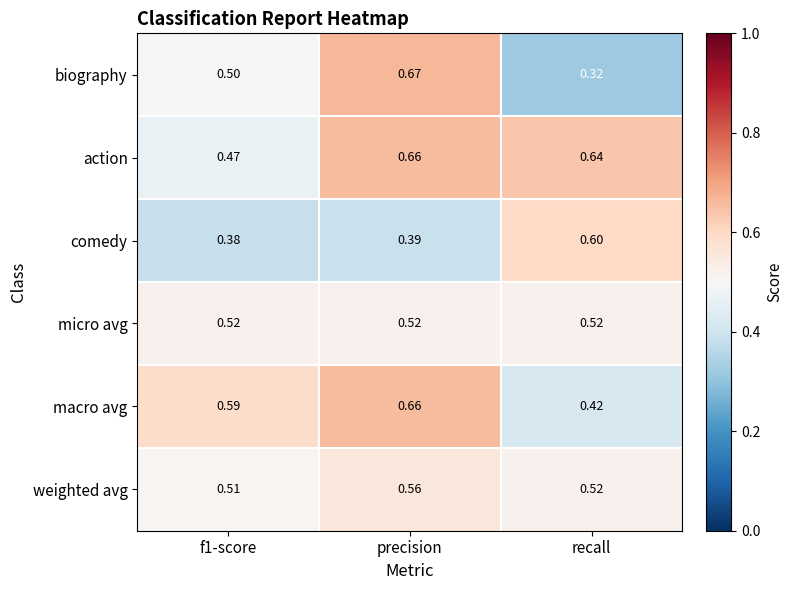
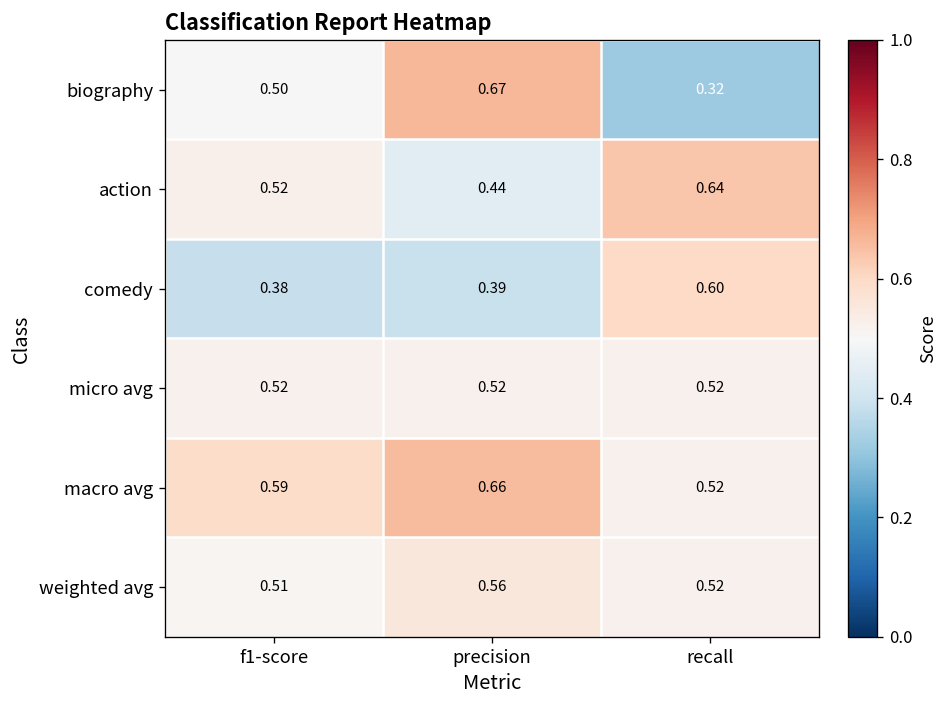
  {
    "biography": {
      "f1-score": 0.50,
      "precision": 0.67,
      "recall": 0.32
    },
    "action": {
-     "f1-score": 0.47,
-     "precision": 0.66,
+     "f1-score": 0.52,
+     "precision": 0.44,
      "recall": 0.64
    },
    "comedy": {
      "f1-score": 0.38,
      "precision": 0.39,
      "recall": 0.60
    },
    "micro avg": {
      "f1-score": 0.52,
      "precision": 0.52,
      "recall": 0.52
    },
    "macro avg": {
      "f1-score": 0.59,
      "precision": 0.66,
-     "recall": 0.42
+     "recall": 0.52
    },
    "weighted avg": {
      "f1-score": 0.51,
      "precision": 0.56,
      "recall": 0.52
    }
  }
